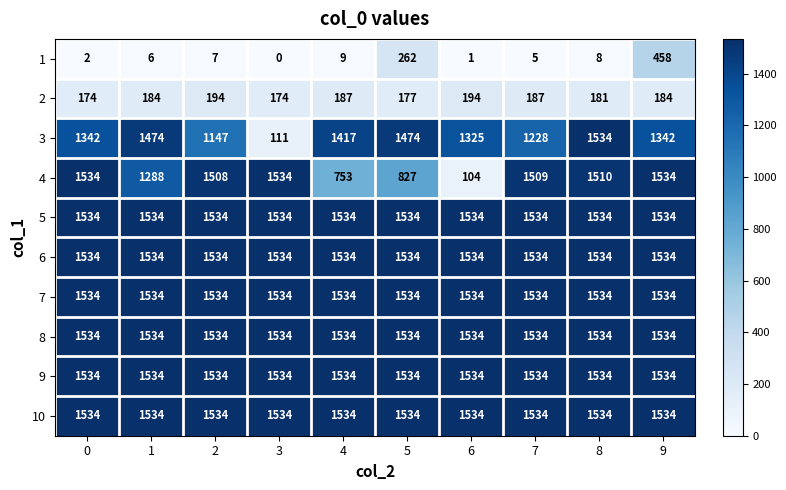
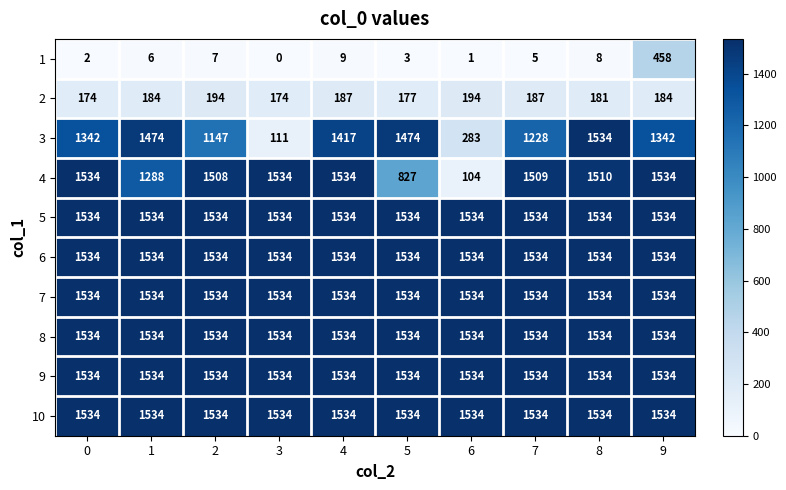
  {
    "1": {
      "0": 2,
      "1": 6,
      "2": 7,
      "3": 0,
      "4": 9,
-     "5": 262,
+     "5": 3,
      "6": 1,
      "7": 5,
      "8": 8,
      "9": 458
    },
    "2": {
      "0": 174,
      "1": 184,
      "2": 194,
      "3": 174,
      "4": 187,
      "5": 177,
      "6": 194,
      "7": 187,
      "8": 181,
      "9": 184
    },
    "3": {
      "0": 1342,
      "1": 1474,
      "2": 1147,
      "3": 111,
      "4": 1417,
      "5": 1474,
-     "6": 1325,
+     "6": 283,
      "7": 1228,
      "8": 1534,
      "9": 1342
    },
    "4": {
      "0": 1534,
      "1": 1288,
      "2": 1508,
      "3": 1534,
-     "4": 753,
+     "4": 1534,
      "5": 827,
      "6": 104,
      "7": 1509,
      "8": 1510,
      "9": 1534
    },
    "5": {
      "0": 1534,
      "1": 1534,
      "2": 1534,
      "3": 1534,
      "4": 1534,
      "5": 1534,
      "6": 1534,
      "7": 1534,
      "8": 1534,
      "9": 1534
    },
    "6": {
      "0": 1534,
      "1": 1534,
      "2": 1534,
      "3": 1534,
      "4": 1534,
      "5": 1534,
      "6": 1534,
      "7": 1534,
      "8": 1534,
      "9": 1534
    },
    "7": {
      "0": 1534,
      "1": 1534,
      "2": 1534,
      "3": 1534,
      "4": 1534,
      "5": 1534,
      "6": 1534,
      "7": 1534,
      "8": 1534,
      "9": 1534
    },
    "8": {
      "0": 1534,
      "1": 1534,
      "2": 1534,
      "3": 1534,
      "4": 1534,
      "5": 1534,
      "6": 1534,
      "7": 1534,
      "8": 1534,
      "9": 1534
    },
    "9": {
      "0": 1534,
      "1": 1534,
      "2": 1534,
      "3": 1534,
      "4": 1534,
      "5": 1534,
      "6": 1534,
      "7": 1534,
      "8": 1534,
      "9": 1534
    },
    "10": {
      "0": 1534,
      "1": 1534,
      "2": 1534,
      "3": 1534,
      "4": 1534,
      "5": 1534,
      "6": 1534,
      "7": 1534,
      "8": 1534,
      "9": 1534
    }
  }
